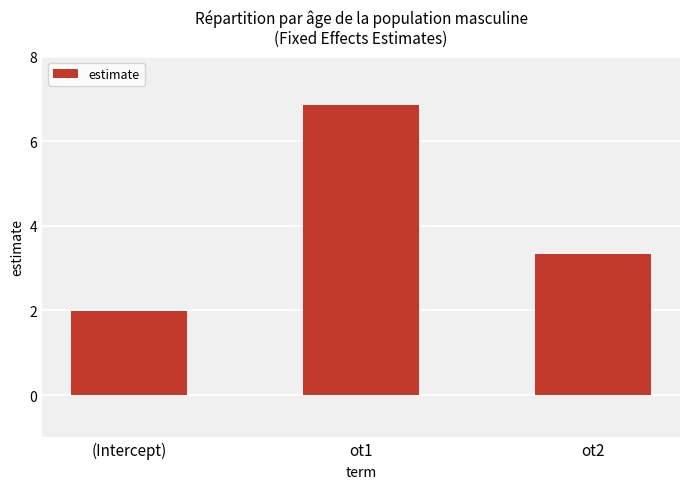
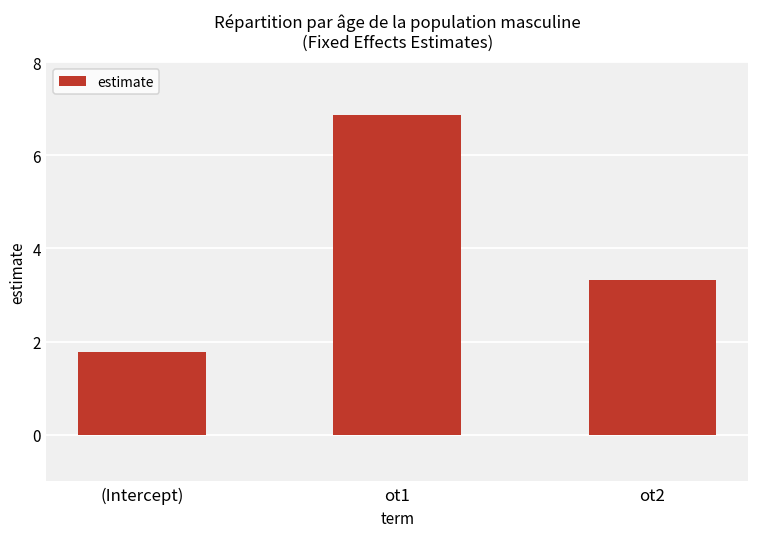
  {
-   "(Intercept)": 2.0,
+   "(Intercept)": 1.8,
    "ot1": 6.9,
    "ot2": 3.3
  }
